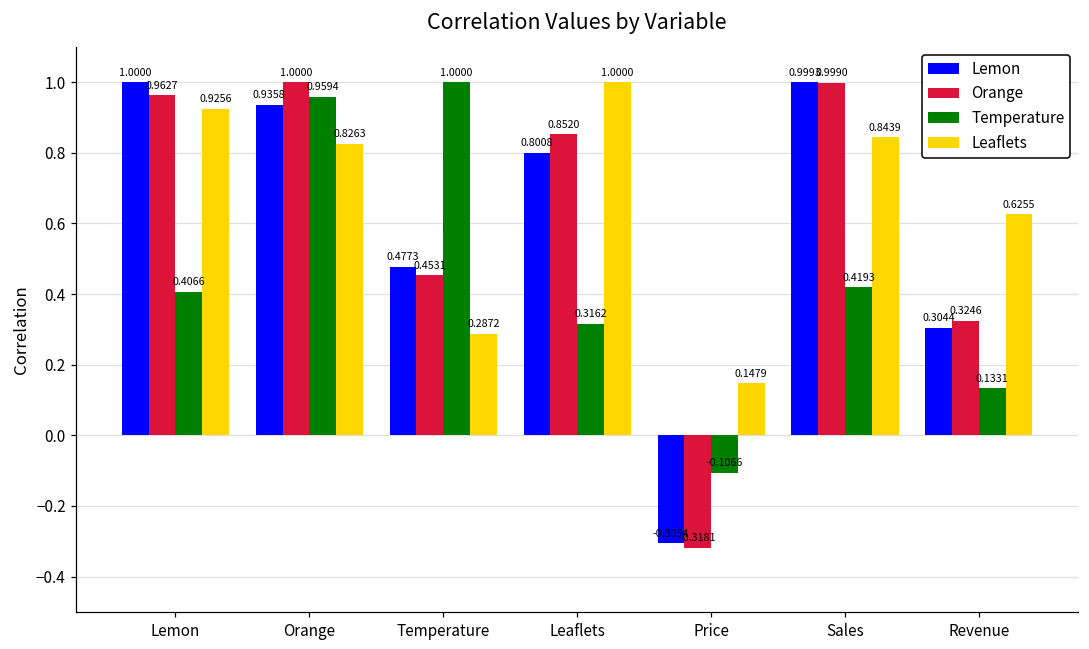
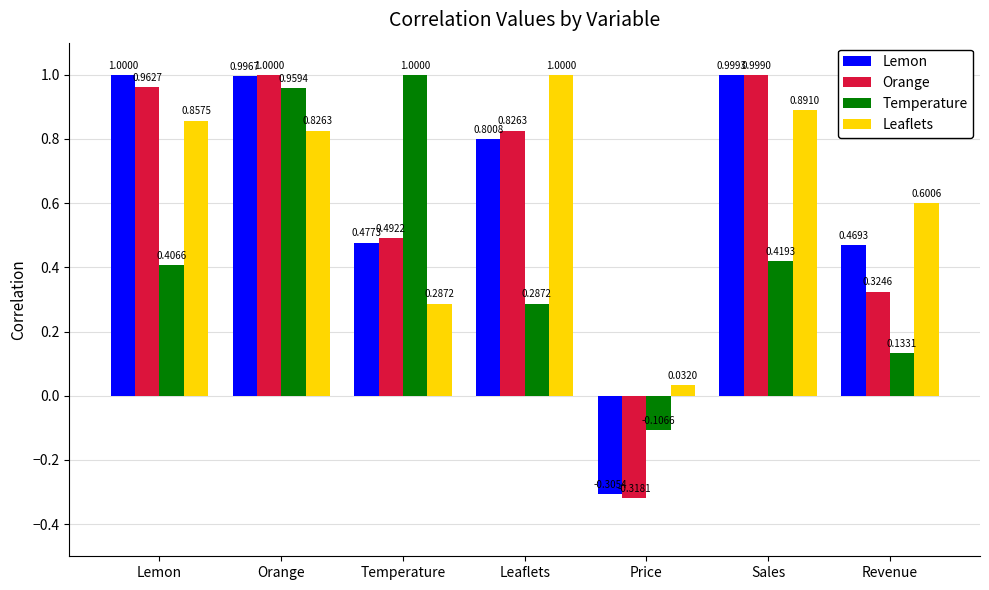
  {
    "Lemon": {
      "Lemon": 1.0000,
-     "Orange": 0.9358,
+     "Orange": 0.9967,
      "Temperature": 0.4773,
      "Leaflets": 0.8008,
-     "Revenue": 0.3044
+     "Revenue": 0.4693
    },
    "Orange": {
      "Lemon": 0.9627,
      "Orange": 1.0000,
-     "Temperature": 0.4531,
-     "Leaflets": 0.8520,
+     "Temperature": 0.4922,
+     "Leaflets": 0.8263,
      "Revenue": 0.3246
    },
    "Temperature": {
      "Lemon": 0.4066,
      "Orange": 0.9594,
      "Temperature": 1.0000,
-     "Leaflets": 0.3162,
+     "Leaflets": 0.2872,
      "Price": -0.1066,
      "Sales": 0.4193,
      "Revenue": 0.1331
    },
    "Leaflets": {
-     "Lemon": 0.9256,
+     "Lemon": 0.8575,
      "Orange": 0.8263,
      "Temperature": 0.2872,
      "Leaflets": 1.0000,
-     "Price": 0.1479,
-     "Sales": 0.8439,
-     "Revenue": 0.6255
+     "Price": 0.0320,
+     "Sales": 0.8910,
+     "Revenue": 0.6006
    }
  }
